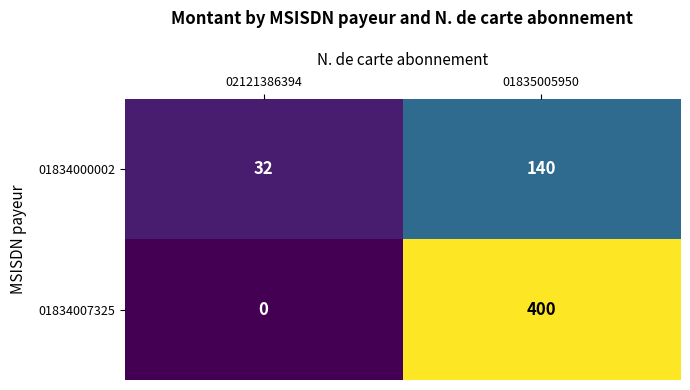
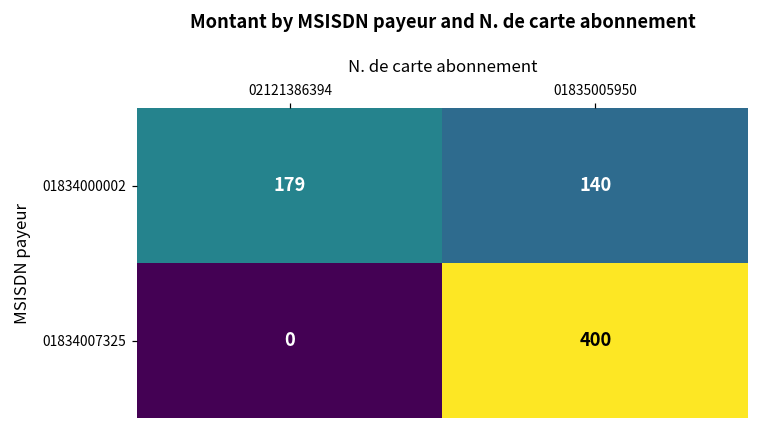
  {
    "01834000002": {
-     "02121386394": 32,
+     "02121386394": 179,
      "01835005950": 140
    },
    "01834007325": {
      "02121386394": 0,
      "01835005950": 400
    }
  }
